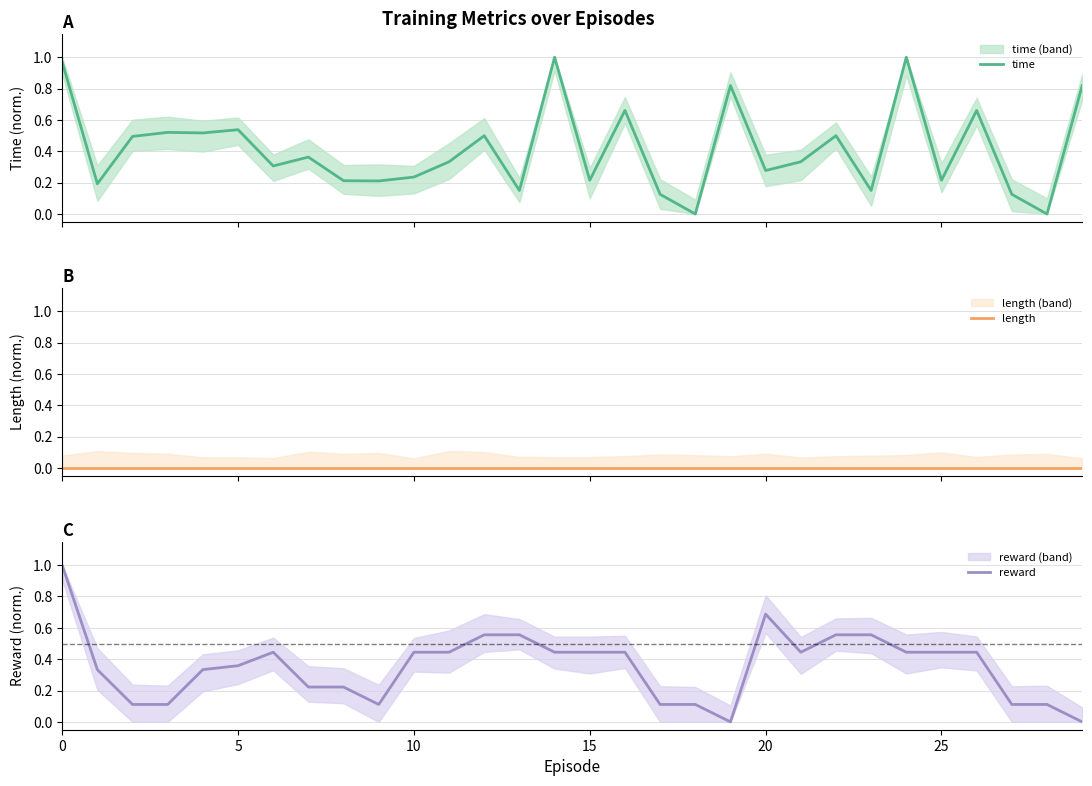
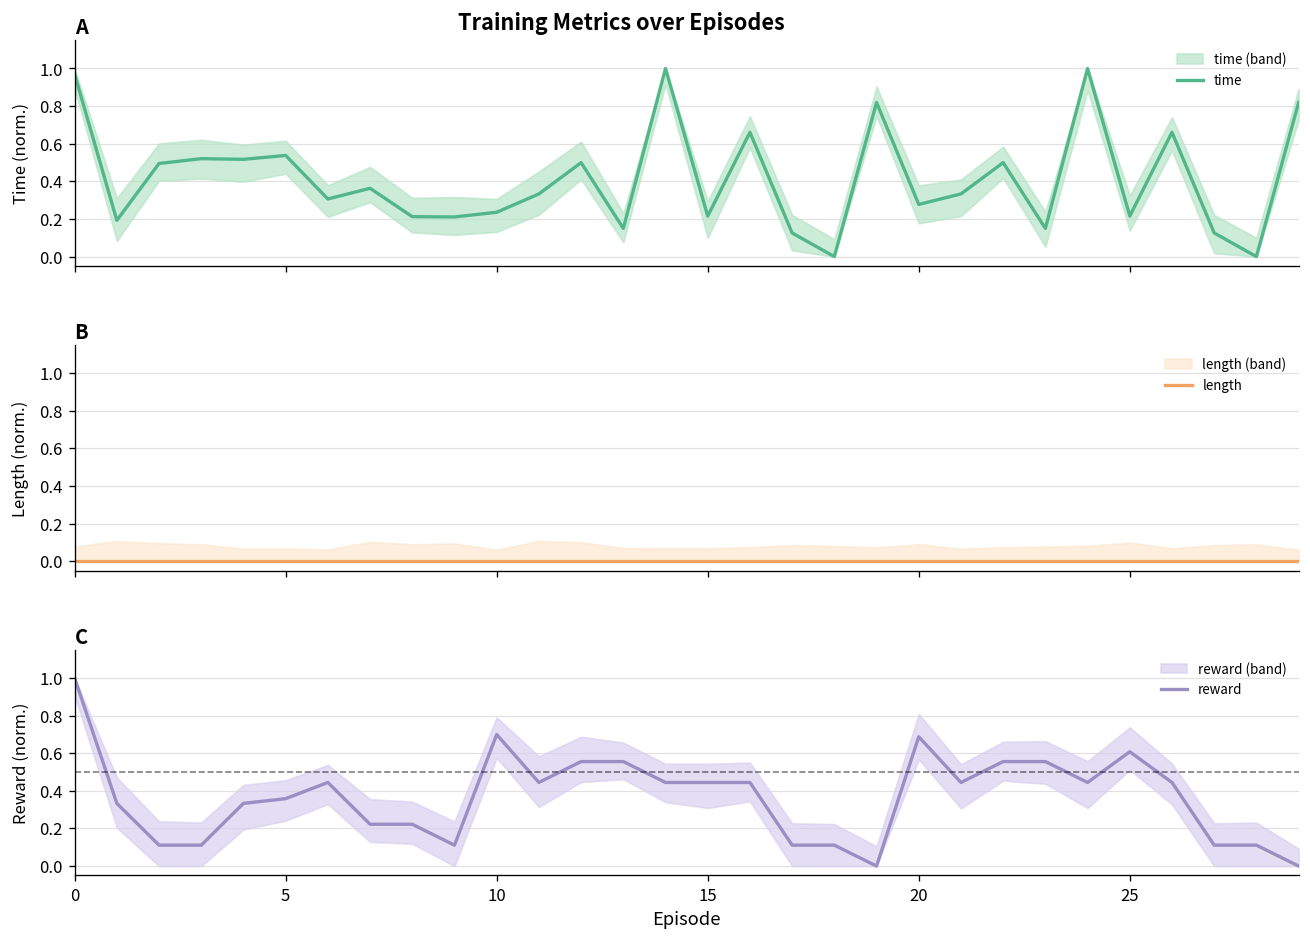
  {
    "C": {
      "reward": {
        "5": 0.36,
-       "10": 0.44,
+       "10": 0.70,
        "15": 0.44,
        "20": 0.69,
-       "25": 0.44
+       "25": 0.61
      }
    }
  }
